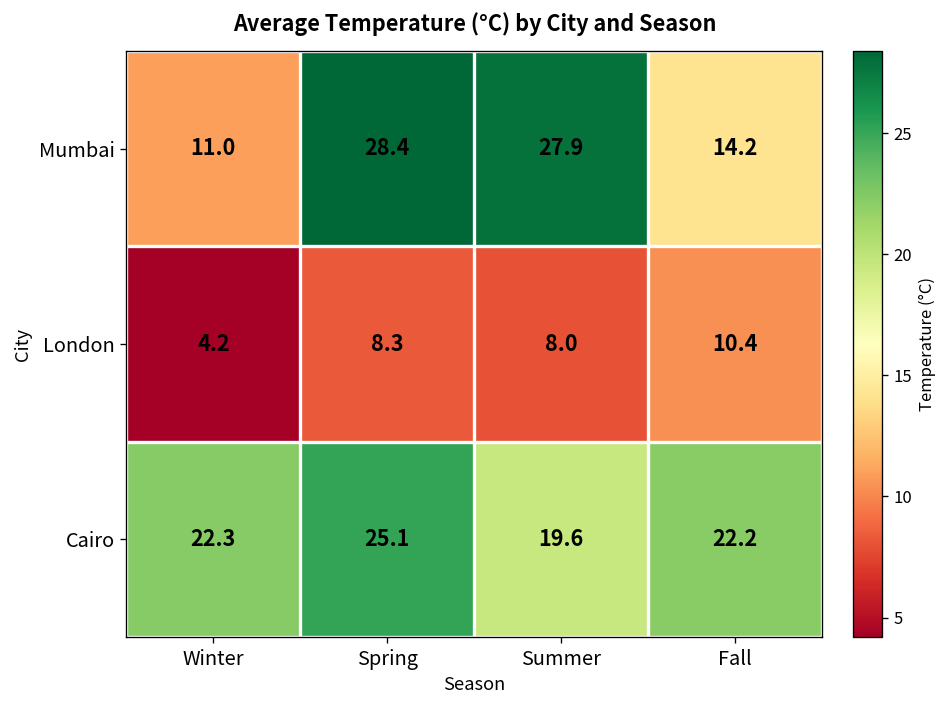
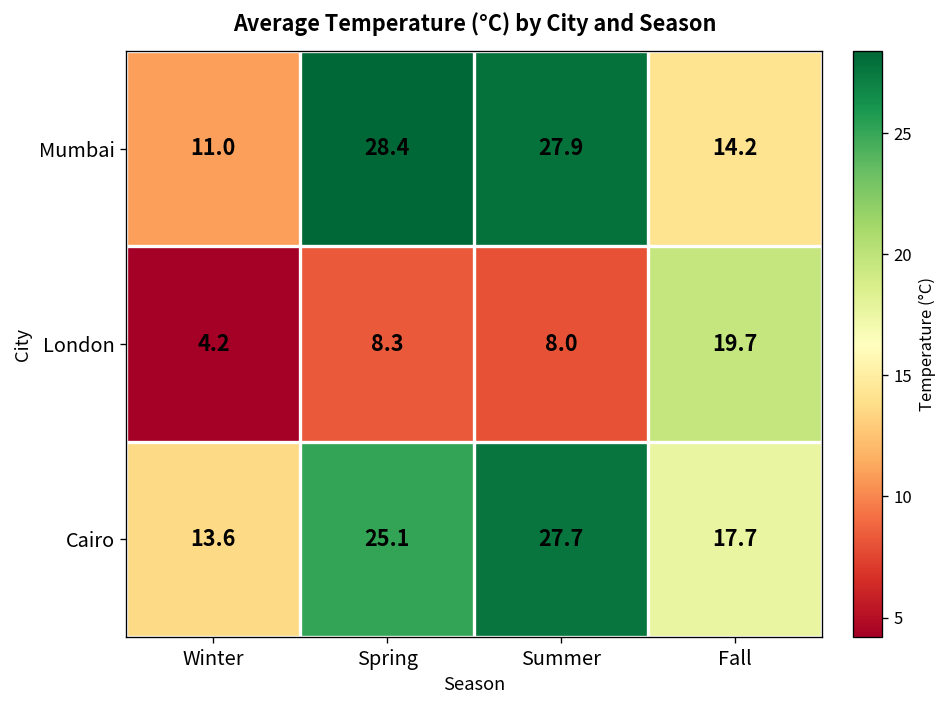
  {
    "Mumbai": {
      "Winter": 11.0,
      "Spring": 28.4,
      "Summer": 27.9,
      "Fall": 14.2
    },
    "London": {
      "Winter": 4.2,
      "Spring": 8.3,
      "Summer": 8.0,
-     "Fall": 10.4
+     "Fall": 19.7
    },
    "Cairo": {
-     "Winter": 22.3,
+     "Winter": 13.6,
      "Spring": 25.1,
-     "Summer": 19.6,
-     "Fall": 22.2
+     "Summer": 27.7,
+     "Fall": 17.7
    }
  }
